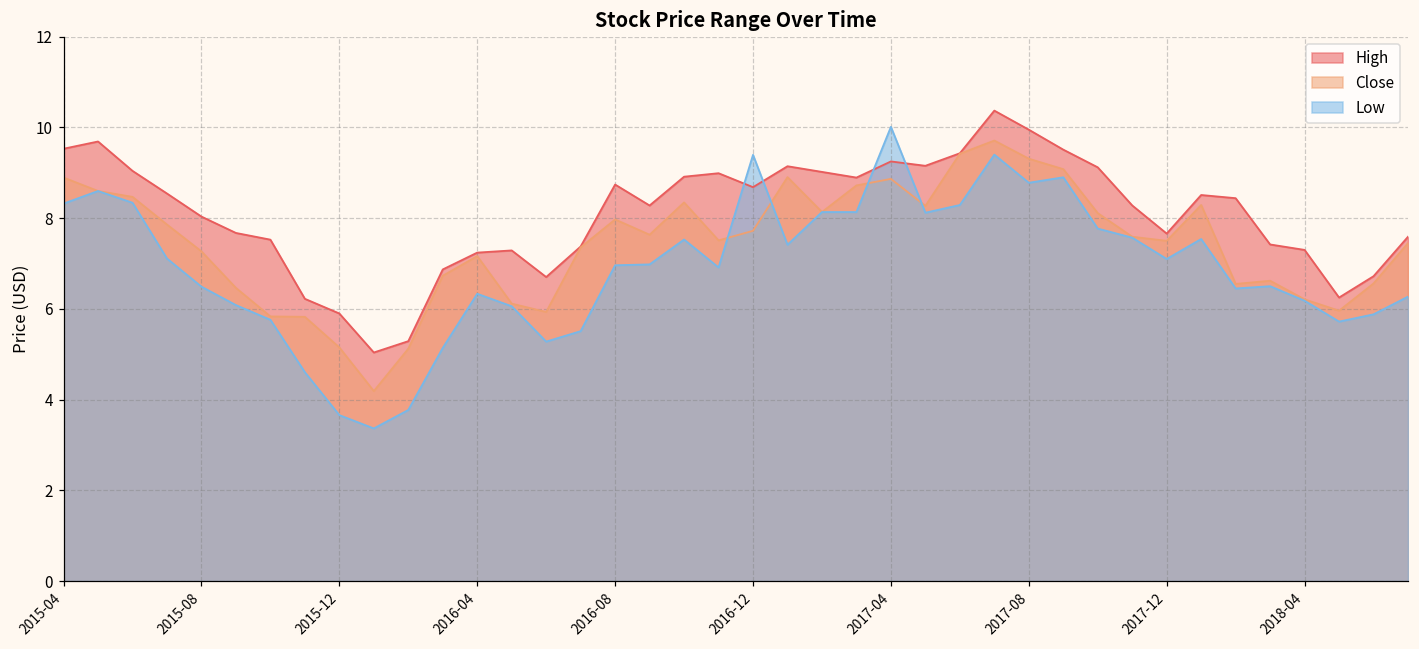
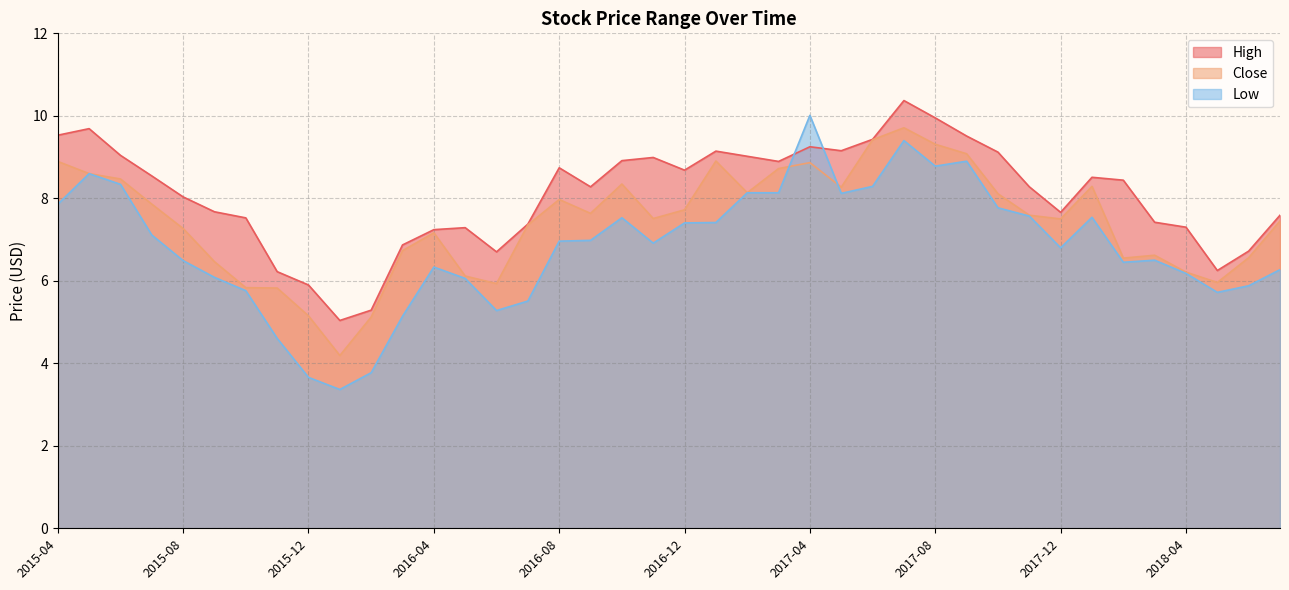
  {
    "Low": {
-     "2015-04": 8.3,
+     "2015-04": 7.9,
      "2015-08": 6.5,
      "2015-12": 3.7,
      "2016-04": 6.3,
      "2016-08": 7.0,
-     "2016-12": 9.4,
+     "2016-12": 7.4,
      "2017-04": 10.0,
      "2017-08": 8.8,
-     "2017-12": 7.1
+     "2017-12": 6.8
    }
  }
